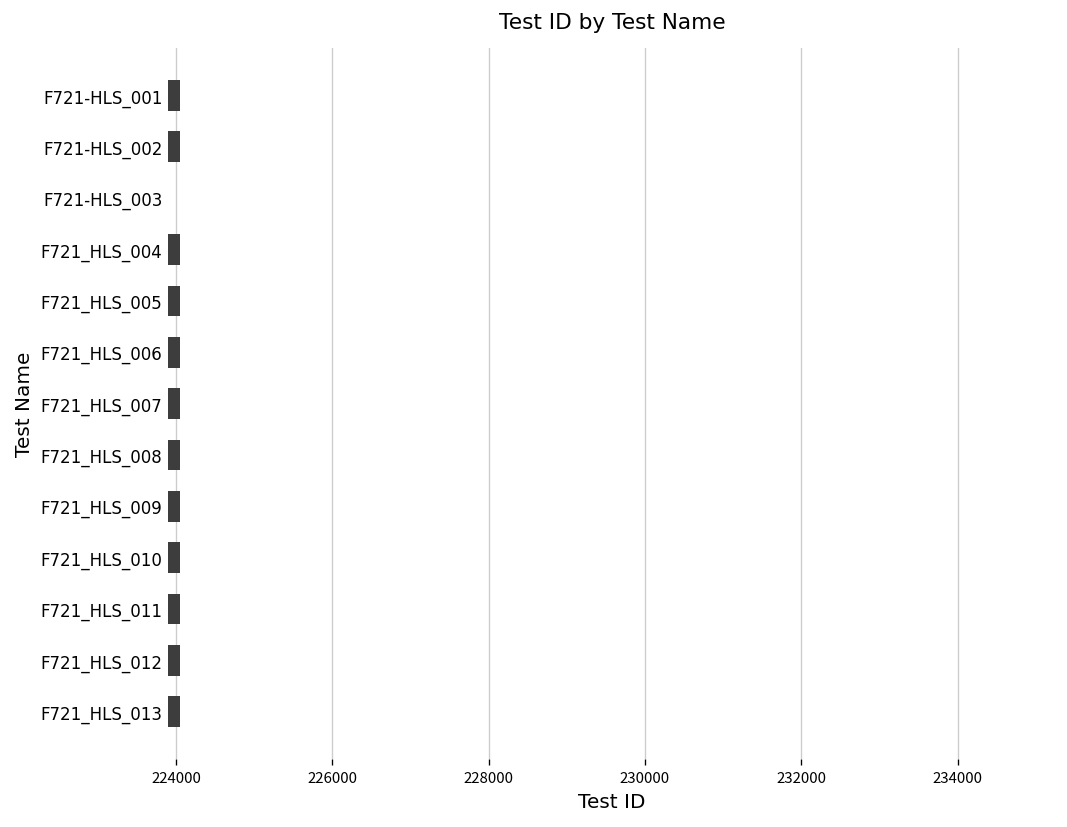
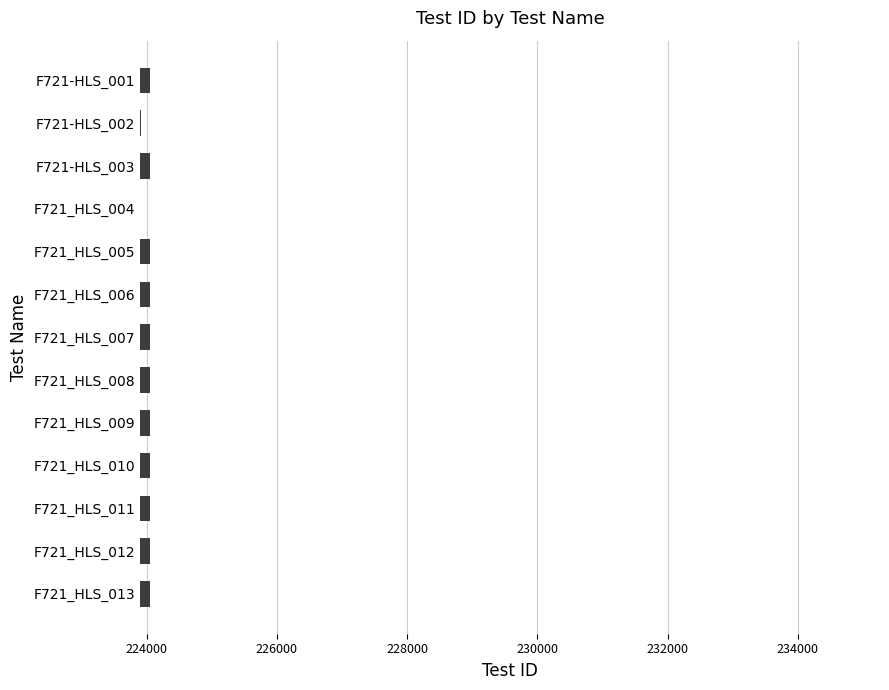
  {
    "F721-HLS_001": 224000,
-   "F721-HLS_002": 224000,
-   "F721-HLS_003": 223900,
-   "F721_HLS_004": 224000,
+   "F721-HLS_002": 223900,
+   "F721-HLS_003": 224000,
+   "F721_HLS_004": 223900,
    "F721_HLS_005": 224000,
    "F721_HLS_006": 224100,
    "F721_HLS_007": 224100,
    "F721_HLS_008": 224100,
    "F721_HLS_009": 224100,
    "F721_HLS_010": 224100,
    "F721_HLS_011": 224100,
    "F721_HLS_012": 224100,
    "F721_HLS_013": 224100
  }
